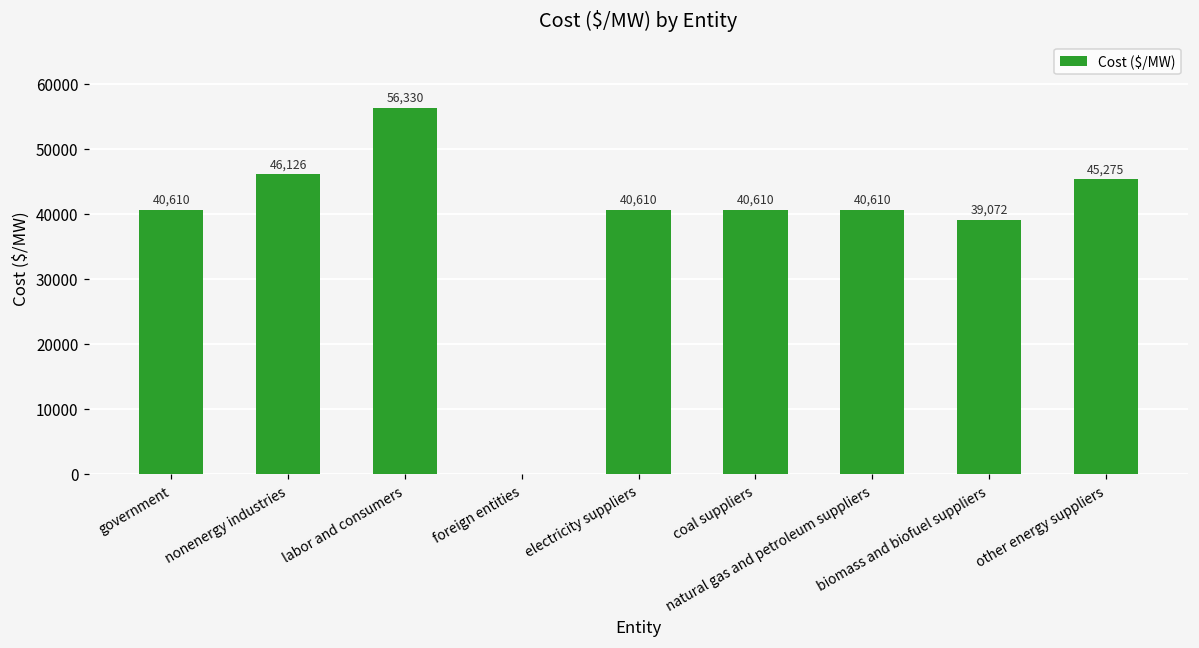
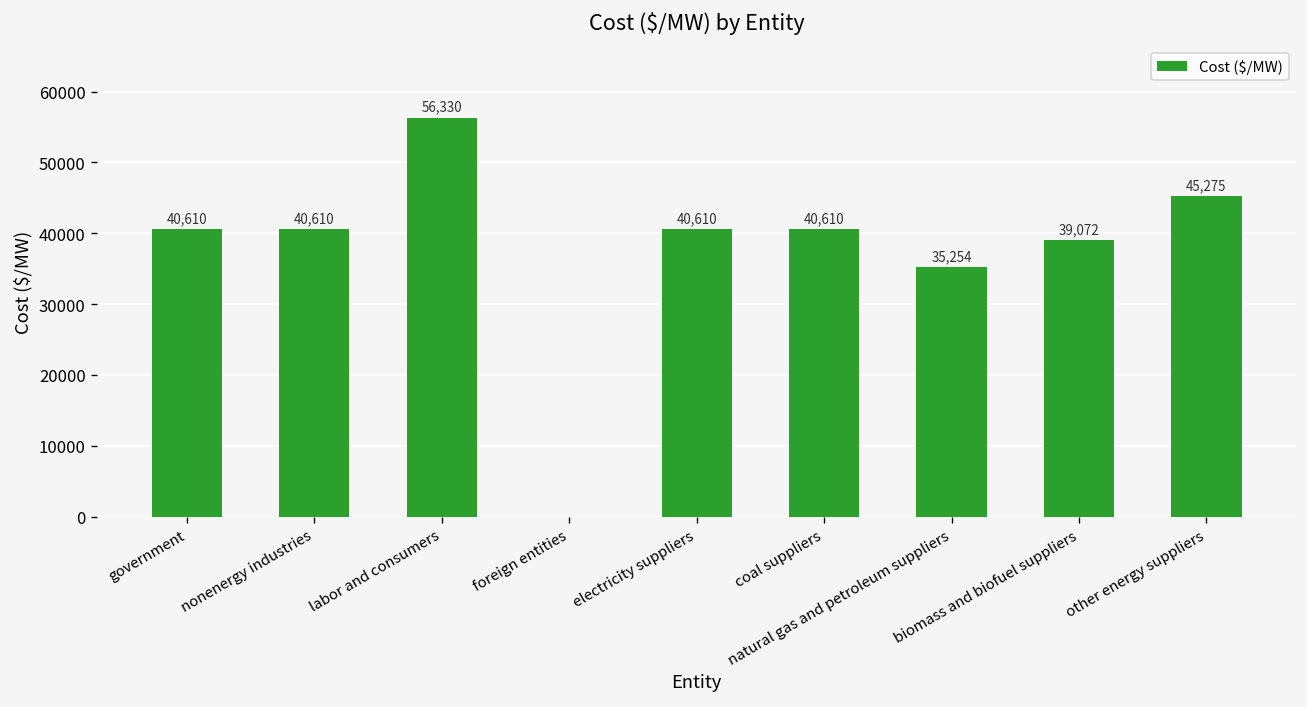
  {
    "government": "40,610",
-   "nonenergy industries": "46,126",
+   "nonenergy industries": "40,610",
    "labor and consumers": "56,330",
    "electricity suppliers": "40,610",
    "coal suppliers": "40,610",
-   "natural gas and petroleum suppliers": "40,610",
+   "natural gas and petroleum suppliers": "35,254",
    "biomass and biofuel suppliers": "39,072",
    "other energy suppliers": "45,275"
  }
